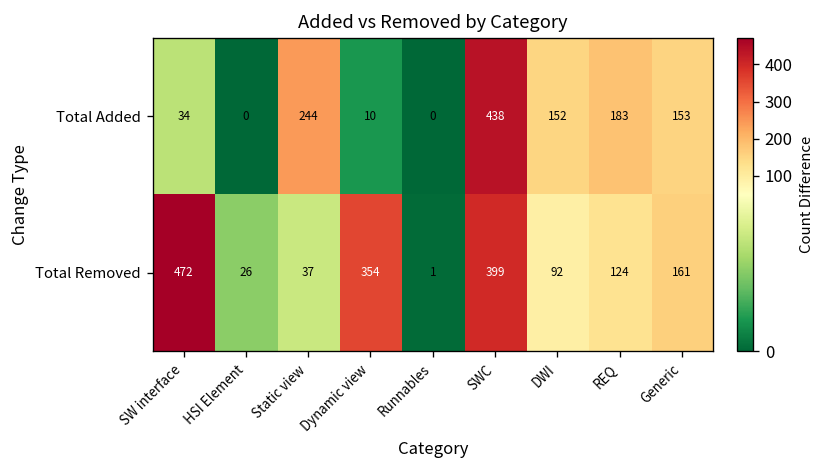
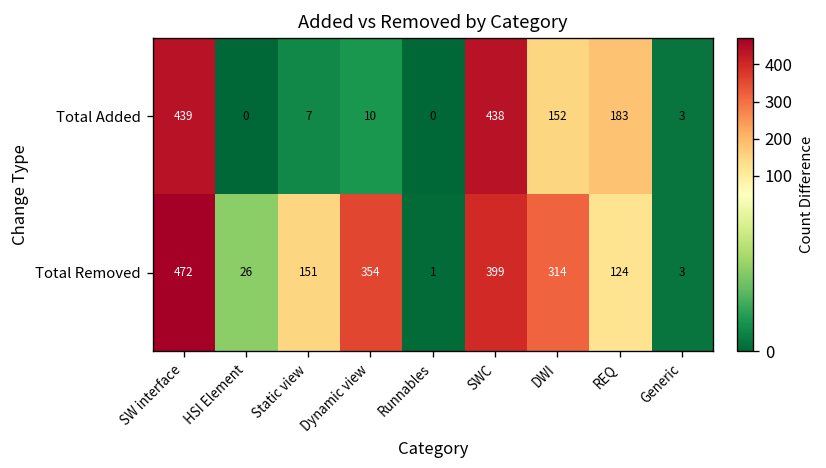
  {
    "Total Added": {
-     "SW interface": 34,
+     "SW interface": 439,
      "HSI Element": 0,
-     "Static view": 244,
+     "Static view": 7,
      "Dynamic view": 10,
      "Runnables": 0,
      "SWC": 438,
      "DWI": 152,
      "REQ": 183,
-     "Generic": 153
+     "Generic": 3
    },
    "Total Removed": {
      "SW interface": 472,
      "HSI Element": 26,
-     "Static view": 37,
+     "Static view": 151,
      "Dynamic view": 354,
      "Runnables": 1,
      "SWC": 399,
-     "DWI": 92,
+     "DWI": 314,
      "REQ": 124,
-     "Generic": 161
+     "Generic": 3
    }
  }
